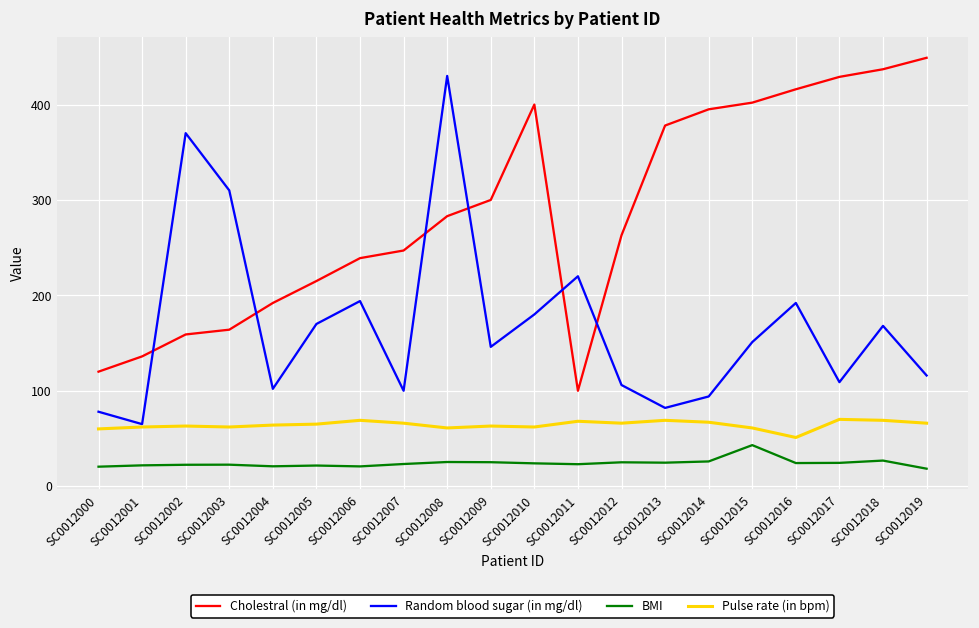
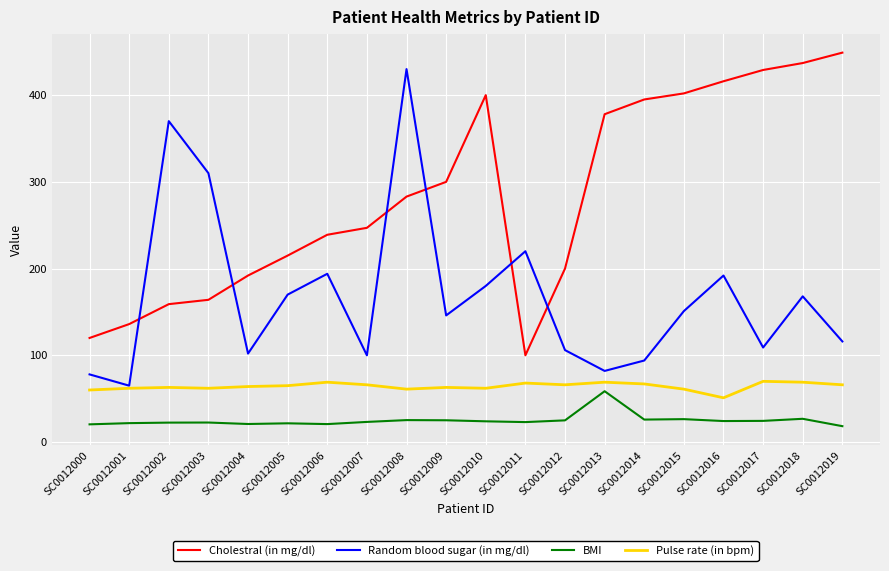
  {
    "Cholestral (in mg/dl)": {
      "SC0012000": 120,
      "SC0012001": 140,
      "SC0012002": 160,
      "SC0012003": 160,
      "SC0012004": 190,
      "SC0012005": 220,
      "SC0012006": 240,
      "SC0012007": 250,
      "SC0012008": 280,
      "SC0012009": 300,
      "SC0012010": 400,
      "SC0012011": 100,
-     "SC0012012": 260,
+     "SC0012012": 200,
      "SC0012013": 380,
      "SC0012014": 400,
      "SC0012015": 400,
      "SC0012016": 420,
      "SC0012017": 430,
      "SC0012018": 440,
      "SC0012019": 450
    },
    "Random blood sugar (in mg/dl)": {
      "SC0012000": 80,
      "SC0012001": 70,
      "SC0012002": 370,
      "SC0012003": 310,
      "SC0012004": 100,
      "SC0012005": 170,
      "SC0012006": 190,
      "SC0012007": 100,
      "SC0012008": 430,
      "SC0012009": 150,
      "SC0012010": 180,
      "SC0012011": 220,
      "SC0012012": 110,
      "SC0012013": 80,
      "SC0012014": 90,
      "SC0012015": 150,
      "SC0012016": 190,
      "SC0012017": 110,
      "SC0012018": 170,
      "SC0012019": 120
    },
    "BMI": {
      "SC0012000": 20,
      "SC0012001": 20,
      "SC0012002": 20,
      "SC0012003": 20,
      "SC0012004": 20,
      "SC0012005": 20,
      "SC0012006": 20,
      "SC0012007": 20,
      "SC0012008": 30,
      "SC0012009": 30,
      "SC0012010": 20,
      "SC0012011": 20,
      "SC0012012": 30,
-     "SC0012013": 20,
+     "SC0012013": 60,
      "SC0012014": 30,
-     "SC0012015": 40,
+     "SC0012015": 30,
      "SC0012016": 20,
      "SC0012017": 20,
      "SC0012018": 30,
      "SC0012019": 20
    },
    "Pulse rate (in bpm)": {
      "SC0012000": 60,
      "SC0012001": 60,
      "SC0012002": 60,
      "SC0012003": 60,
      "SC0012004": 60,
      "SC0012005": 70,
      "SC0012006": 70,
      "SC0012007": 70,
      "SC0012008": 60,
      "SC0012009": 60,
      "SC0012010": 60,
      "SC0012011": 70,
      "SC0012012": 70,
      "SC0012013": 70,
      "SC0012014": 70,
      "SC0012015": 60,
      "SC0012016": 50,
      "SC0012017": 70,
      "SC0012018": 70,
      "SC0012019": 70
    }
  }
